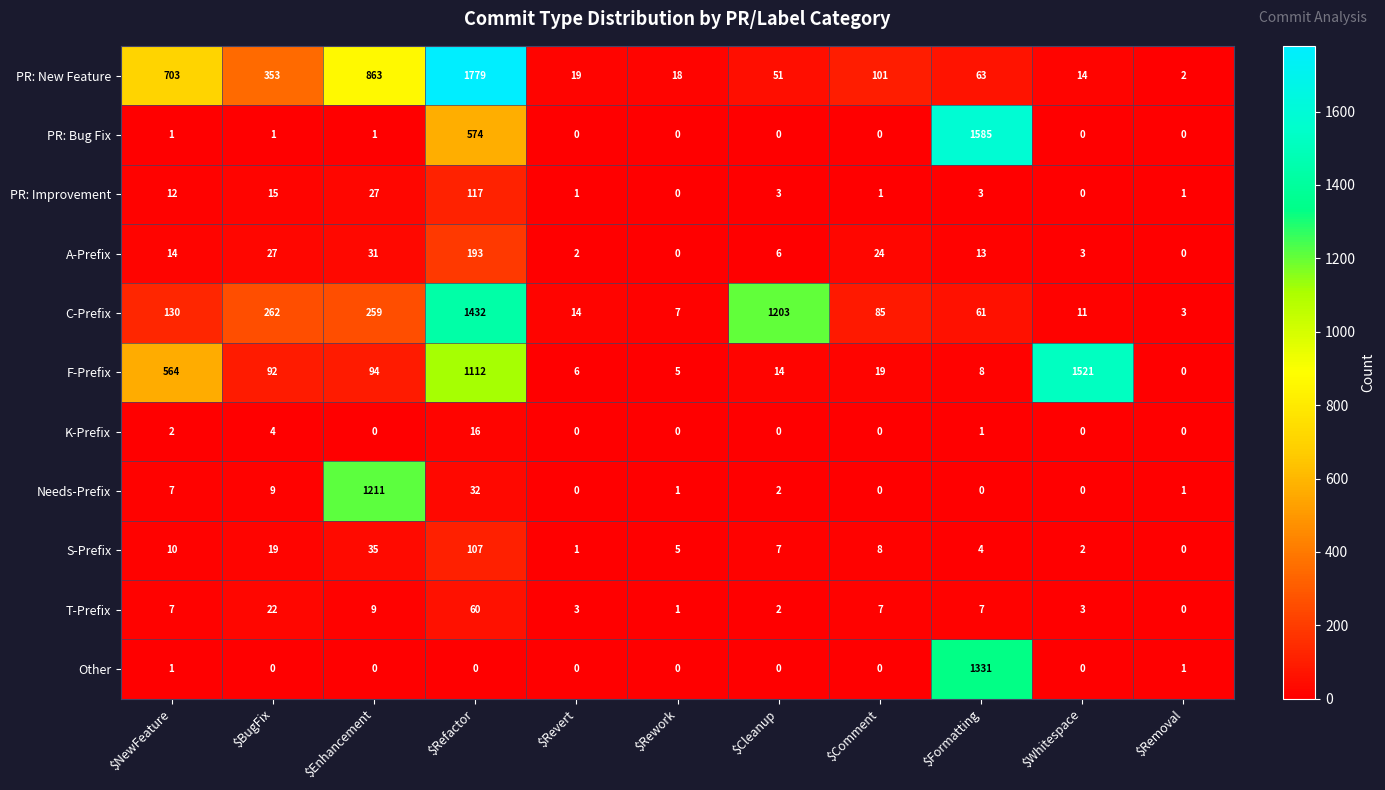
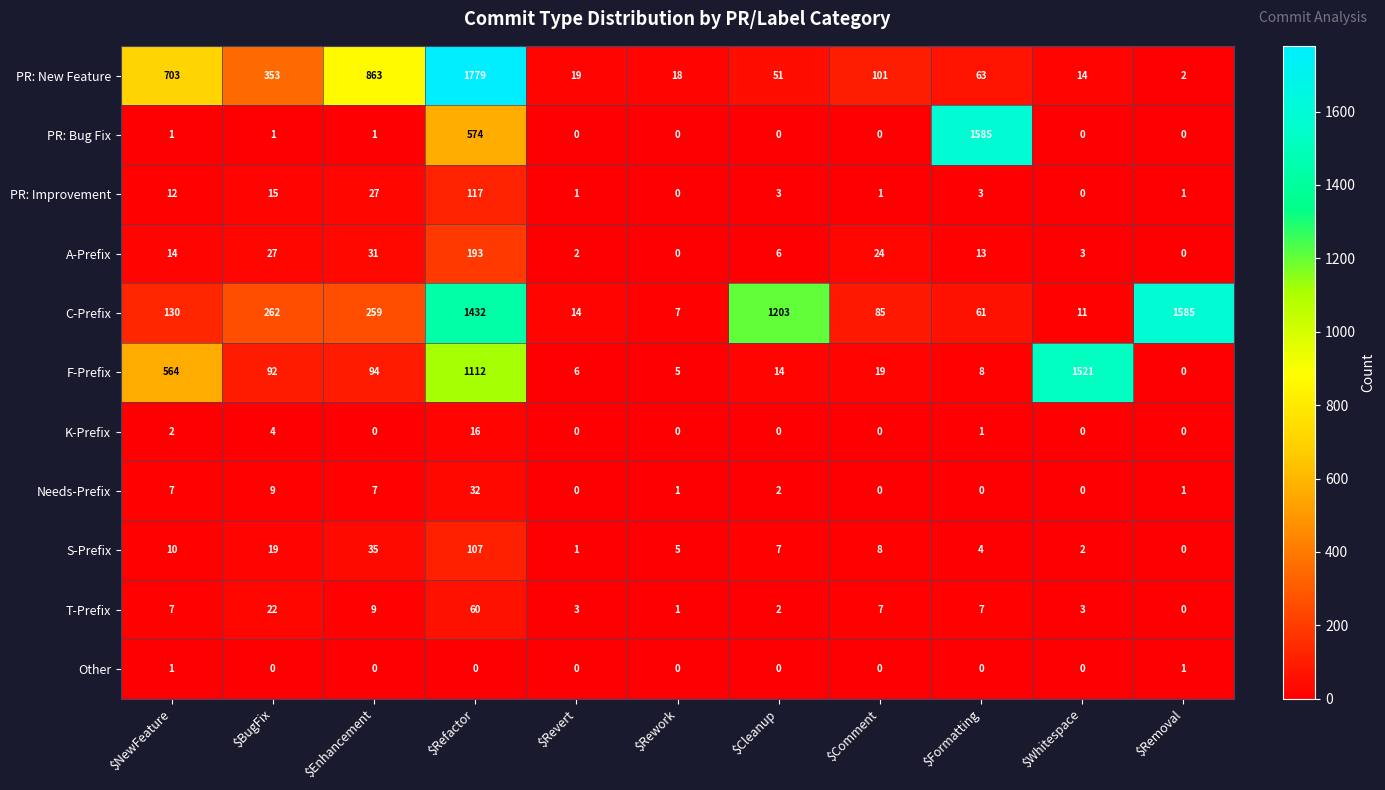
  {
    "PR: New Feature": {
      "$NewFeature": 703,
      "$BugFix": 353,
      "$Enhancement": 863,
      "$Refactor": 1779,
      "$Revert": 19,
      "$Rework": 18,
      "$Cleanup": 51,
      "$Comment": 101,
      "$Formatting": 63,
      "$Whitespace": 14,
      "$Removal": 2
    },
    "PR: Bug Fix": {
      "$NewFeature": 1,
      "$BugFix": 1,
      "$Enhancement": 1,
      "$Refactor": 574,
      "$Revert": 0,
      "$Rework": 0,
      "$Cleanup": 0,
      "$Comment": 0,
      "$Formatting": 1585,
      "$Whitespace": 0,
      "$Removal": 0
    },
    "PR: Improvement": {
      "$NewFeature": 12,
      "$BugFix": 15,
      "$Enhancement": 27,
      "$Refactor": 117,
      "$Revert": 1,
      "$Rework": 0,
      "$Cleanup": 3,
      "$Comment": 1,
      "$Formatting": 3,
      "$Whitespace": 0,
      "$Removal": 1
    },
    "A-Prefix": {
      "$NewFeature": 14,
      "$BugFix": 27,
      "$Enhancement": 31,
      "$Refactor": 193,
      "$Revert": 2,
      "$Rework": 0,
      "$Cleanup": 6,
      "$Comment": 24,
      "$Formatting": 13,
      "$Whitespace": 3,
      "$Removal": 0
    },
    "C-Prefix": {
      "$NewFeature": 130,
      "$BugFix": 262,
      "$Enhancement": 259,
      "$Refactor": 1432,
      "$Revert": 14,
      "$Rework": 7,
      "$Cleanup": 1203,
      "$Comment": 85,
      "$Formatting": 61,
      "$Whitespace": 11,
-     "$Removal": 3
+     "$Removal": 1585
    },
    "F-Prefix": {
      "$NewFeature": 564,
      "$BugFix": 92,
      "$Enhancement": 94,
      "$Refactor": 1112,
      "$Revert": 6,
      "$Rework": 5,
      "$Cleanup": 14,
      "$Comment": 19,
      "$Formatting": 8,
      "$Whitespace": 1521,
      "$Removal": 0
    },
    "K-Prefix": {
      "$NewFeature": 2,
      "$BugFix": 4,
      "$Enhancement": 0,
      "$Refactor": 16,
      "$Revert": 0,
      "$Rework": 0,
      "$Cleanup": 0,
      "$Comment": 0,
      "$Formatting": 1,
      "$Whitespace": 0,
      "$Removal": 0
    },
    "Needs-Prefix": {
      "$NewFeature": 7,
      "$BugFix": 9,
-     "$Enhancement": 1211,
+     "$Enhancement": 7,
      "$Refactor": 32,
      "$Revert": 0,
      "$Rework": 1,
      "$Cleanup": 2,
      "$Comment": 0,
      "$Formatting": 0,
      "$Whitespace": 0,
      "$Removal": 1
    },
    "S-Prefix": {
      "$NewFeature": 10,
      "$BugFix": 19,
      "$Enhancement": 35,
      "$Refactor": 107,
      "$Revert": 1,
      "$Rework": 5,
      "$Cleanup": 7,
      "$Comment": 8,
      "$Formatting": 4,
      "$Whitespace": 2,
      "$Removal": 0
    },
    "T-Prefix": {
      "$NewFeature": 7,
      "$BugFix": 22,
      "$Enhancement": 9,
      "$Refactor": 60,
      "$Revert": 3,
      "$Rework": 1,
      "$Cleanup": 2,
      "$Comment": 7,
      "$Formatting": 7,
      "$Whitespace": 3,
      "$Removal": 0
    },
    "Other": {
      "$NewFeature": 1,
      "$BugFix": 0,
      "$Enhancement": 0,
      "$Refactor": 0,
      "$Revert": 0,
      "$Rework": 0,
      "$Cleanup": 0,
      "$Comment": 0,
-     "$Formatting": 1331,
+     "$Formatting": 0,
      "$Whitespace": 0,
      "$Removal": 1
    }
  }
